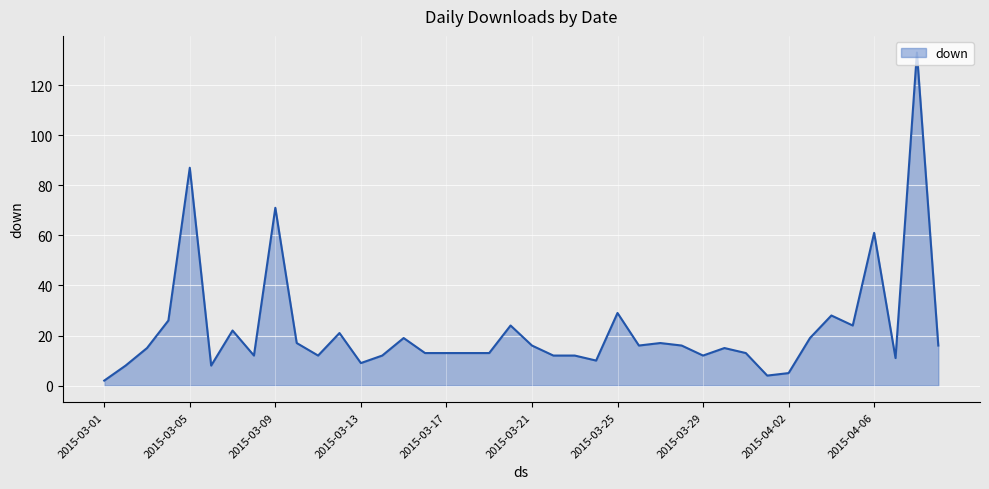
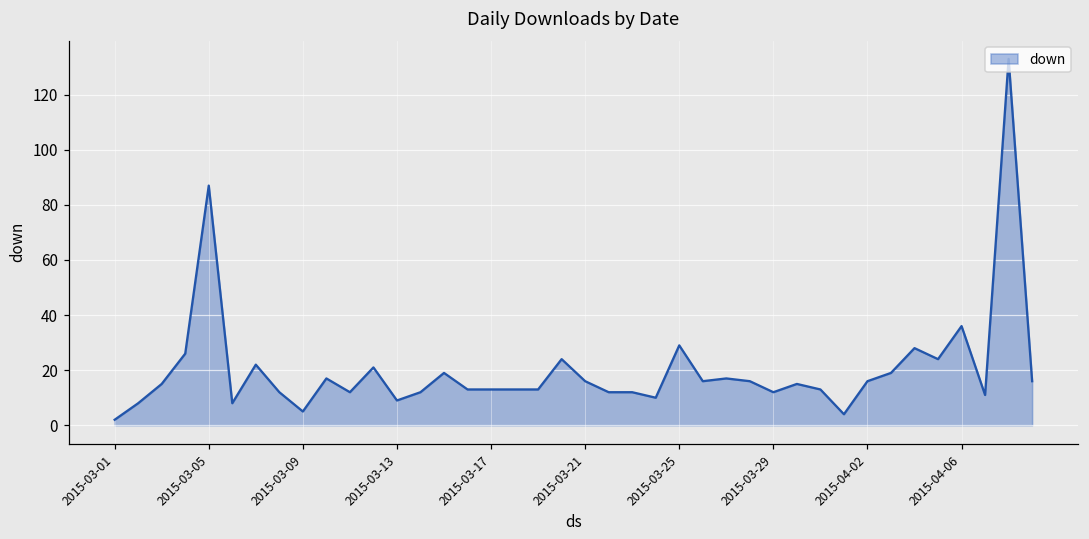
  {
    "2015-03-01": 2,
    "2015-03-05": 87,
-   "2015-03-09": 71,
+   "2015-03-09": 5,
    "2015-03-13": 9,
    "2015-03-17": 13,
    "2015-03-21": 16,
    "2015-03-25": 29,
    "2015-03-29": 12,
-   "2015-04-02": 5,
-   "2015-04-06": 61
+   "2015-04-02": 16,
+   "2015-04-06": 36
  }
